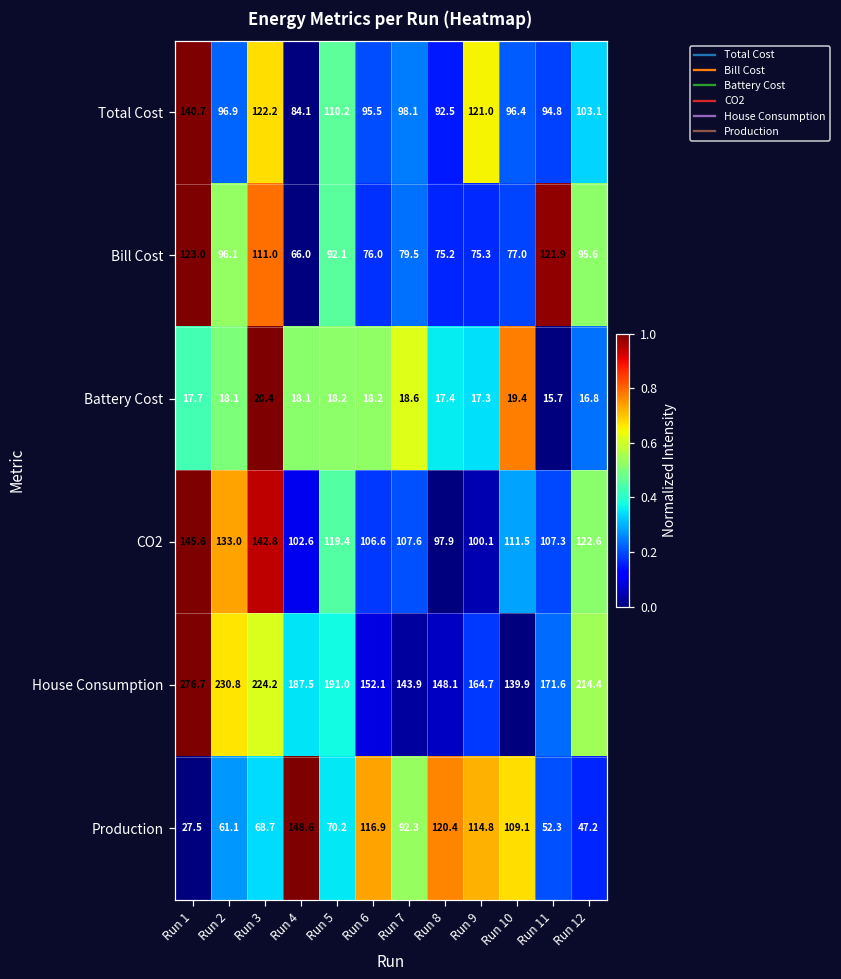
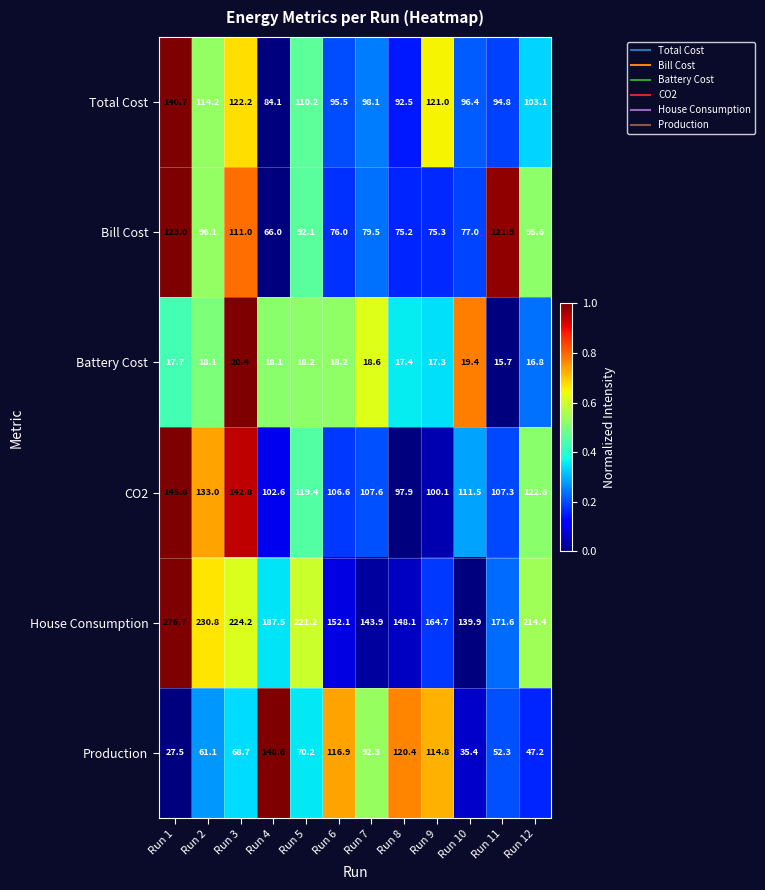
  {
    "Total Cost": {
      "Run 1": 140.7,
-     "Run 2": 96.9,
+     "Run 2": 114.2,
      "Run 3": 122.2,
      "Run 4": 84.1,
      "Run 5": 110.2,
      "Run 6": 95.5,
      "Run 7": 98.1,
      "Run 8": 92.5,
      "Run 9": 121.0,
      "Run 10": 96.4,
      "Run 11": 94.8,
      "Run 12": 103.1
    },
    "Bill Cost": {
      "Run 1": 123.0,
      "Run 2": 96.1,
      "Run 3": 111.0,
      "Run 4": 66.0,
      "Run 5": 92.1,
      "Run 6": 76.0,
      "Run 7": 79.5,
      "Run 8": 75.2,
      "Run 9": 75.3,
      "Run 10": 77.0,
      "Run 11": 121.9,
      "Run 12": 95.6
    },
    "Battery Cost": {
      "Run 1": 17.7,
      "Run 2": 18.1,
      "Run 3": 20.4,
      "Run 4": 18.1,
      "Run 5": 18.2,
      "Run 6": 18.2,
      "Run 7": 18.6,
      "Run 8": 17.4,
      "Run 9": 17.3,
      "Run 10": 19.4,
      "Run 11": 15.7,
      "Run 12": 16.8
    },
    "CO2": {
      "Run 1": 145.6,
      "Run 2": 133.0,
      "Run 3": 142.8,
      "Run 4": 102.6,
      "Run 5": 119.4,
      "Run 6": 106.6,
      "Run 7": 107.6,
      "Run 8": 97.9,
      "Run 9": 100.1,
      "Run 10": 111.5,
      "Run 11": 107.3,
      "Run 12": 122.6
    },
    "House Consumption": {
      "Run 1": 276.7,
      "Run 2": 230.8,
      "Run 3": 224.2,
      "Run 4": 187.5,
-     "Run 5": 191.0,
+     "Run 5": 221.2,
      "Run 6": 152.1,
      "Run 7": 143.9,
      "Run 8": 148.1,
      "Run 9": 164.7,
      "Run 10": 139.9,
      "Run 11": 171.6,
      "Run 12": 214.4
    },
    "Production": {
      "Run 1": 27.5,
      "Run 2": 61.1,
      "Run 3": 68.7,
      "Run 4": 148.6,
      "Run 5": 70.2,
      "Run 6": 116.9,
      "Run 7": 92.3,
      "Run 8": 120.4,
      "Run 9": 114.8,
-     "Run 10": 109.1,
+     "Run 10": 35.4,
      "Run 11": 52.3,
      "Run 12": 47.2
    }
  }
